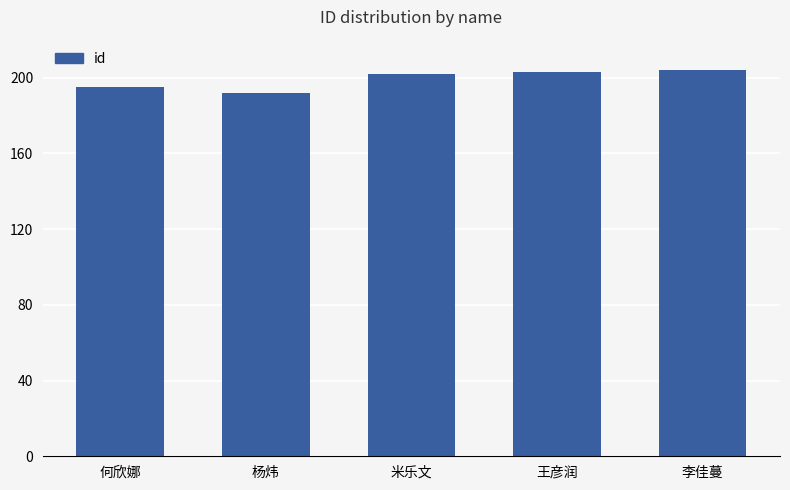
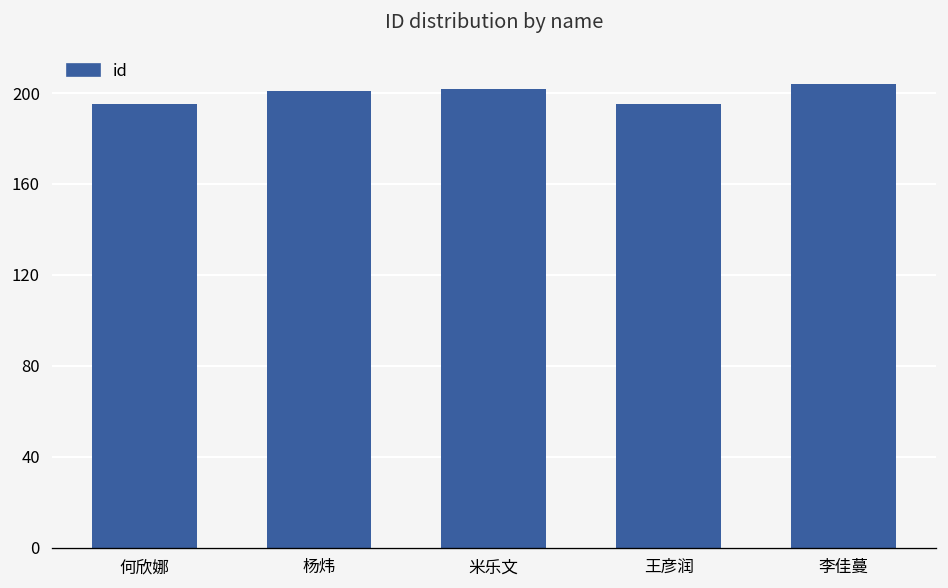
  {
    "何欣娜": 195,
-   "杨炜": 192,
+   "杨炜": 201,
    "米乐文": 202,
-   "王彦润": 203,
+   "王彦润": 195,
    "李佳蔓": 204
  }
